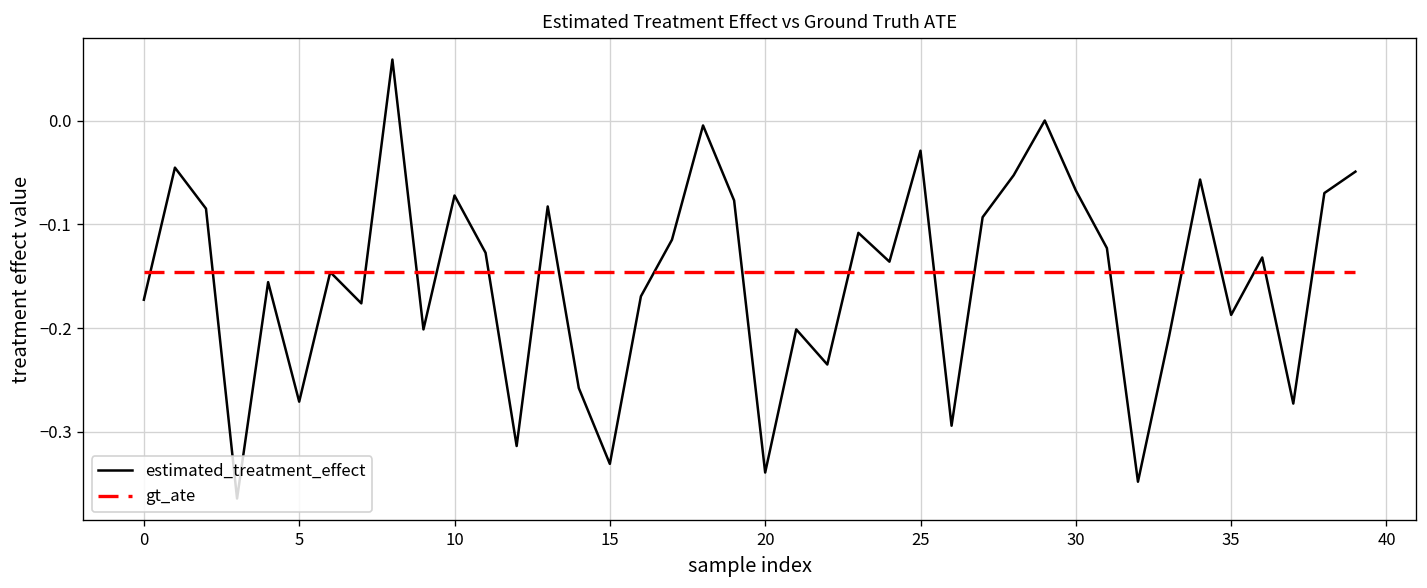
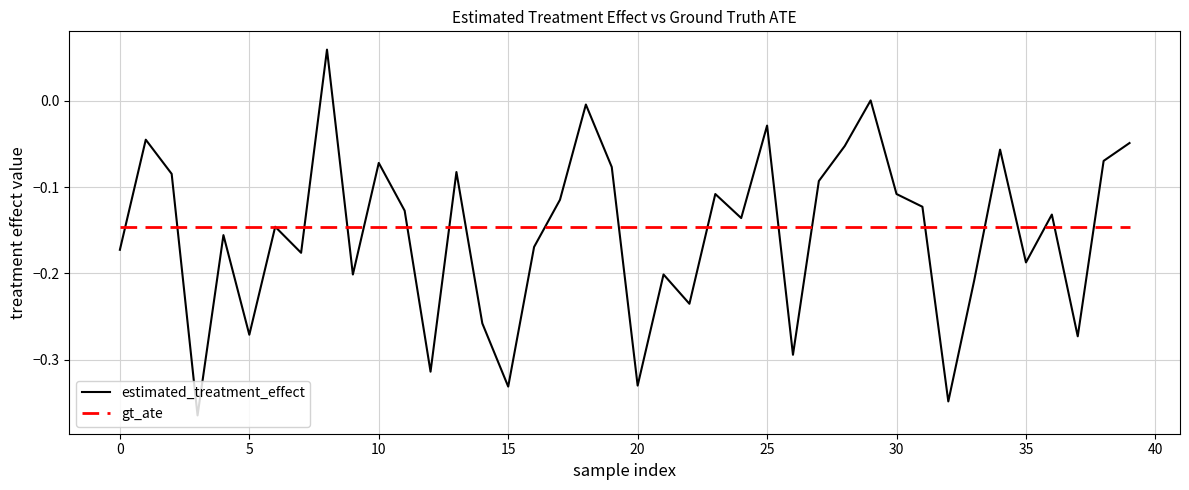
  {
    "estimated_treatment_effect": {
      "0": -0.17,
      "5": -0.27,
      "10": -0.07,
      "15": -0.33,
-     "20": -0.34,
+     "20": -0.33,
      "25": -0.03,
-     "30": -0.07,
+     "30": -0.11,
      "35": -0.19
    },
    "gt_ate": {
      "0": -0.15,
      "5": -0.15,
      "10": -0.15,
      "15": -0.15,
      "20": -0.15,
      "25": -0.15,
      "30": -0.15,
      "35": -0.15
    }
  }
